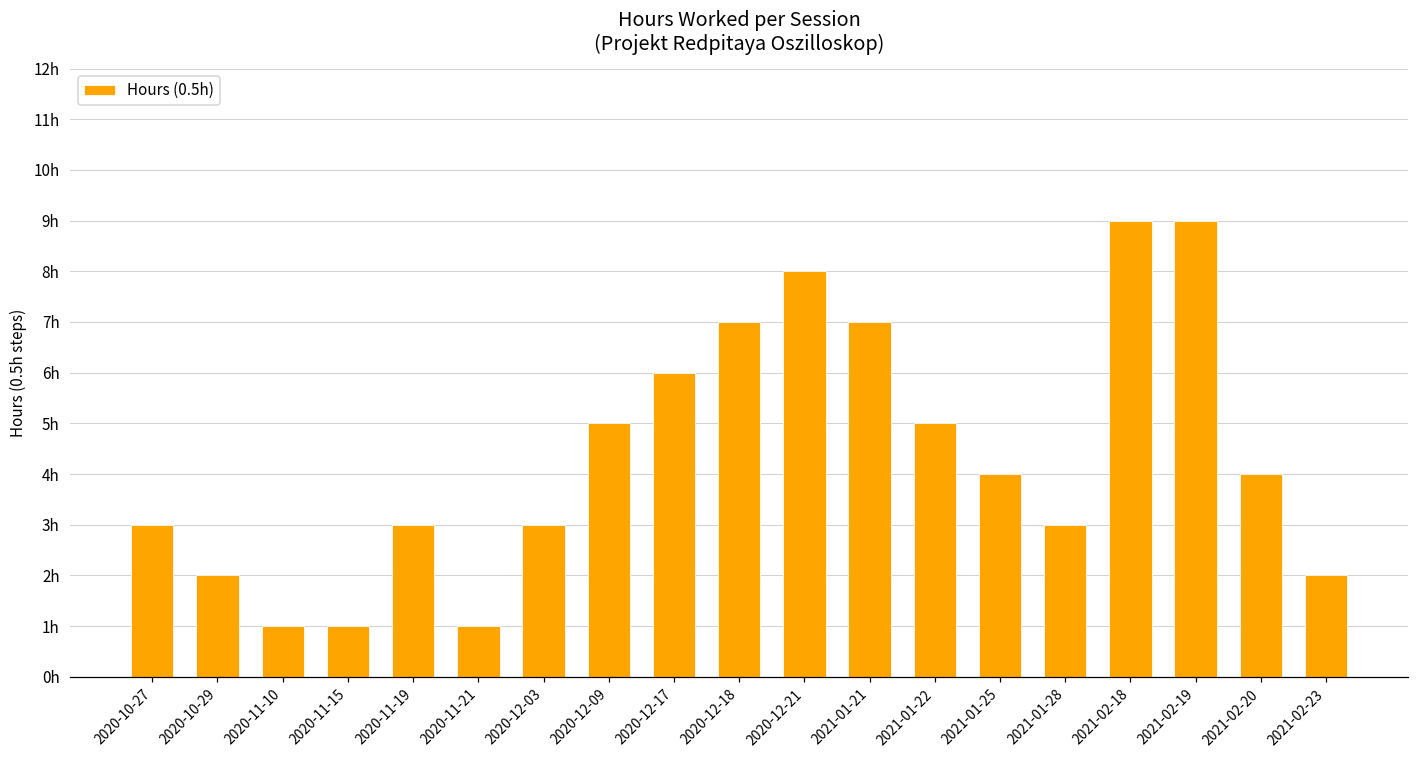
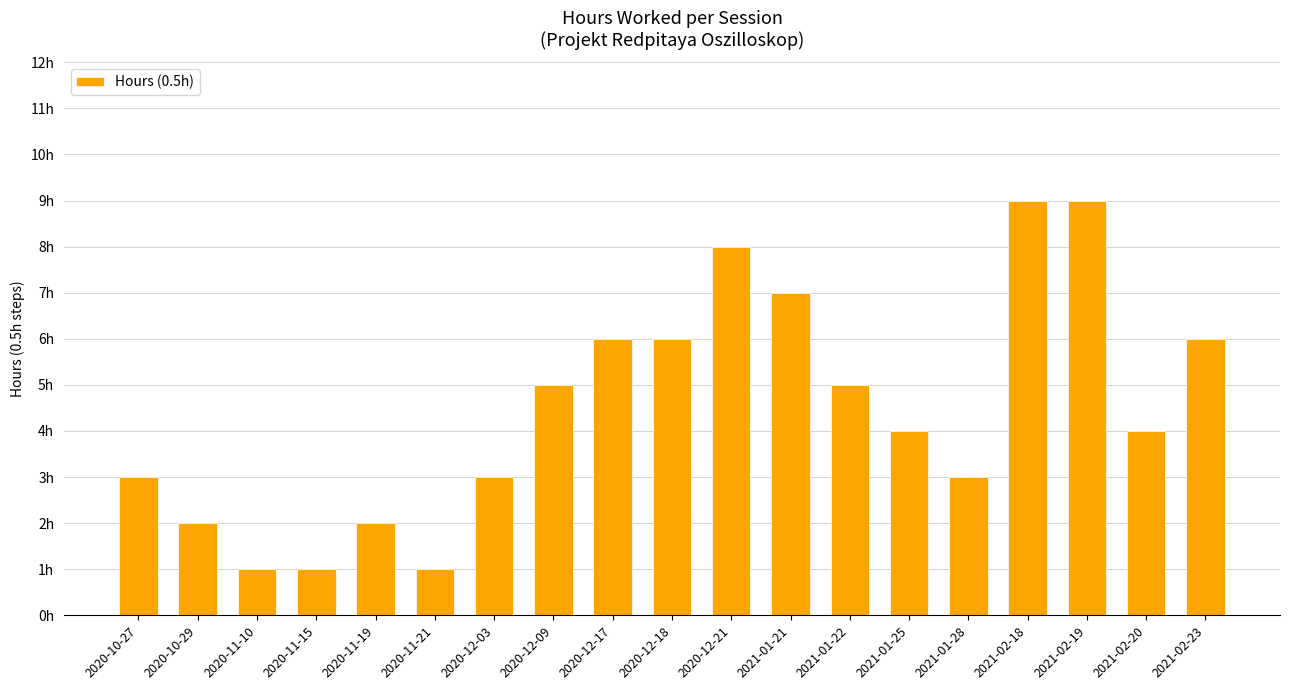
  {
    "2020-10-27": "3h",
    "2020-10-29": "2h",
    "2020-11-10": "1h",
    "2020-11-15": "1h",
-   "2020-11-19": "3h",
+   "2020-11-19": "2h",
    "2020-11-21": "1h",
    "2020-12-03": "3h",
    "2020-12-09": "5h",
    "2020-12-17": "6h",
-   "2020-12-18": "7h",
+   "2020-12-18": "6h",
    "2020-12-21": "8h",
    "2021-01-21": "7h",
    "2021-01-22": "5h",
    "2021-01-25": "4h",
    "2021-01-28": "3h",
    "2021-02-18": "9h",
    "2021-02-19": "9h",
    "2021-02-20": "4h",
-   "2021-02-23": "2h"
+   "2021-02-23": "6h"
  }
